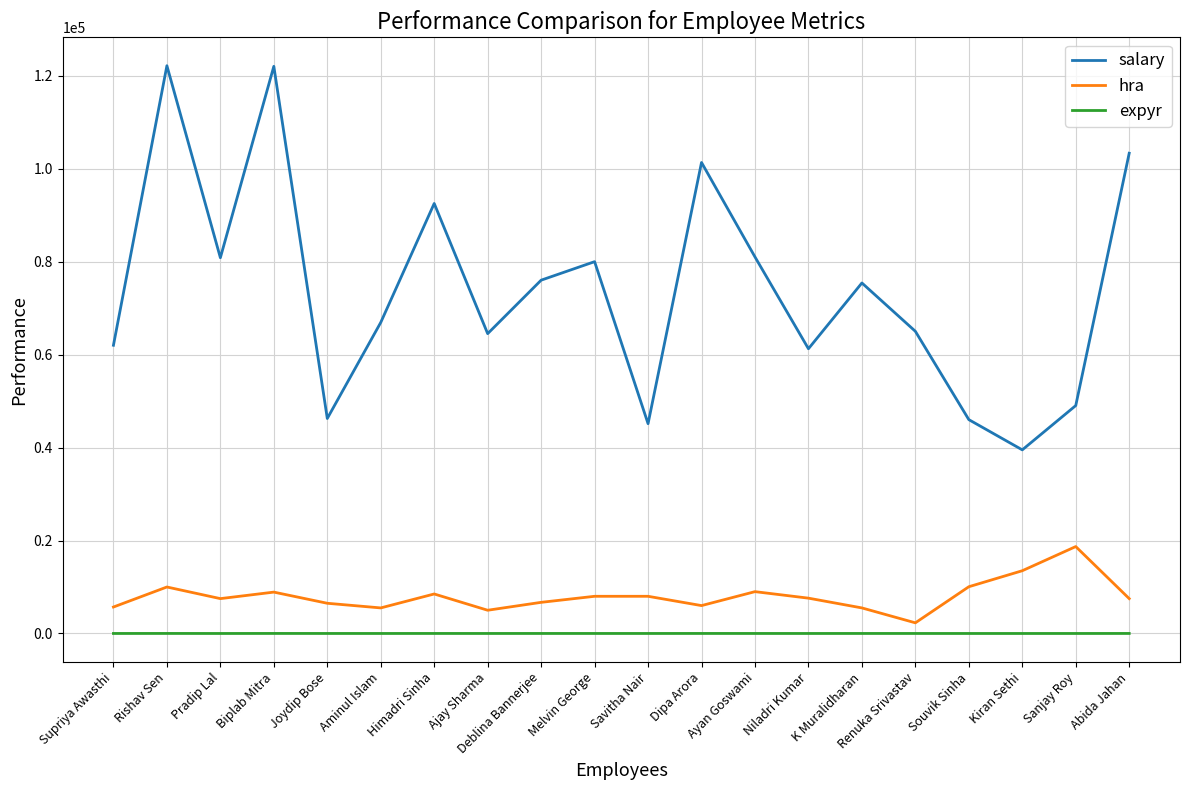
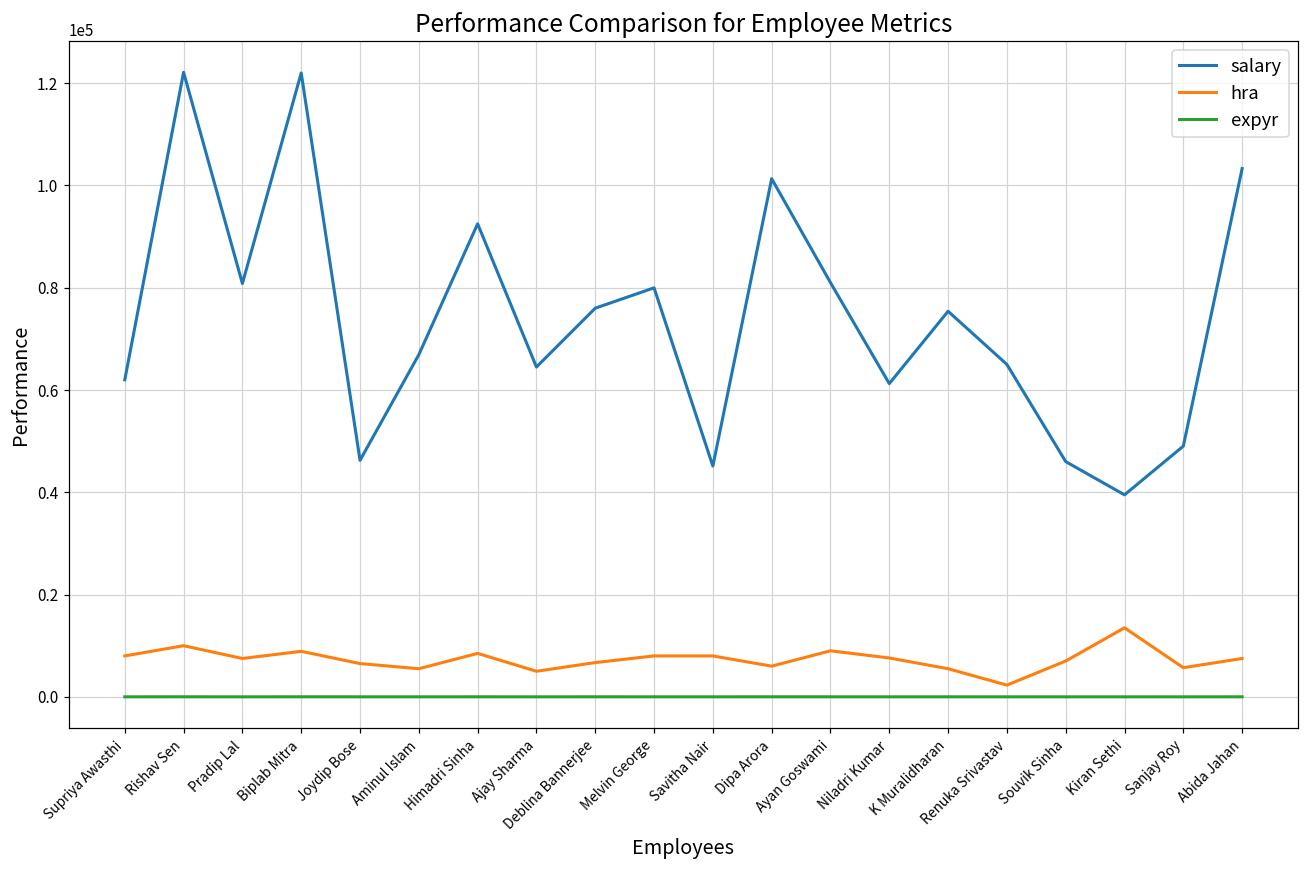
  {
    "salary": {
      "Supriya Awasthi": 62000,
      "Rishav Sen": 122000,
      "Pradip Lal": 81000,
      "Biplab Mitra": 122000,
      "Joydip Bose": 46000,
      "Aminul Islam": 67000,
      "Himadri Sinha": 93000,
      "Ajay Sharma": 65000,
      "Deblina Bannerjee": 76000,
      "Melvin George": 80000,
      "Savitha Nair": 45000,
      "Dipa Arora": 101000,
      "Ayan Goswami": 81000,
      "Niladri Kumar": 61000,
      "K Muralidharan": 75000,
      "Renuka Srivastav": 65000,
      "Souvik Sinha": 46000,
      "Kiran Sethi": 40000,
      "Sanjay Roy": 49000,
      "Abida Jahan": 103000
    },
    "hra": {
-     "Supriya Awasthi": 6000,
+     "Supriya Awasthi": 8000,
      "Rishav Sen": 10000,
      "Pradip Lal": 8000,
      "Biplab Mitra": 9000,
      "Joydip Bose": 7000,
      "Aminul Islam": 6000,
      "Himadri Sinha": 9000,
      "Ajay Sharma": 5000,
      "Deblina Bannerjee": 7000,
      "Melvin George": 8000,
      "Savitha Nair": 8000,
      "Dipa Arora": 6000,
      "Ayan Goswami": 9000,
      "Niladri Kumar": 8000,
      "K Muralidharan": 6000,
      "Renuka Srivastav": 2000,
-     "Souvik Sinha": 10000,
+     "Souvik Sinha": 7000,
      "Kiran Sethi": 14000,
-     "Sanjay Roy": 19000,
+     "Sanjay Roy": 6000,
      "Abida Jahan": 8000
    },
    "expyr": {
      "Supriya Awasthi": 0,
      "Rishav Sen": 0,
      "Pradip Lal": 0,
      "Biplab Mitra": 0,
      "Joydip Bose": 0,
      "Aminul Islam": 0,
      "Himadri Sinha": 0,
      "Ajay Sharma": 0,
      "Deblina Bannerjee": 0,
      "Melvin George": 0,
      "Savitha Nair": 0,
      "Dipa Arora": 0,
      "Ayan Goswami": 0,
      "Niladri Kumar": 0,
      "K Muralidharan": 0,
      "Renuka Srivastav": 0,
      "Souvik Sinha": 0,
      "Kiran Sethi": 0,
      "Sanjay Roy": 0,
      "Abida Jahan": 0
    }
  }
